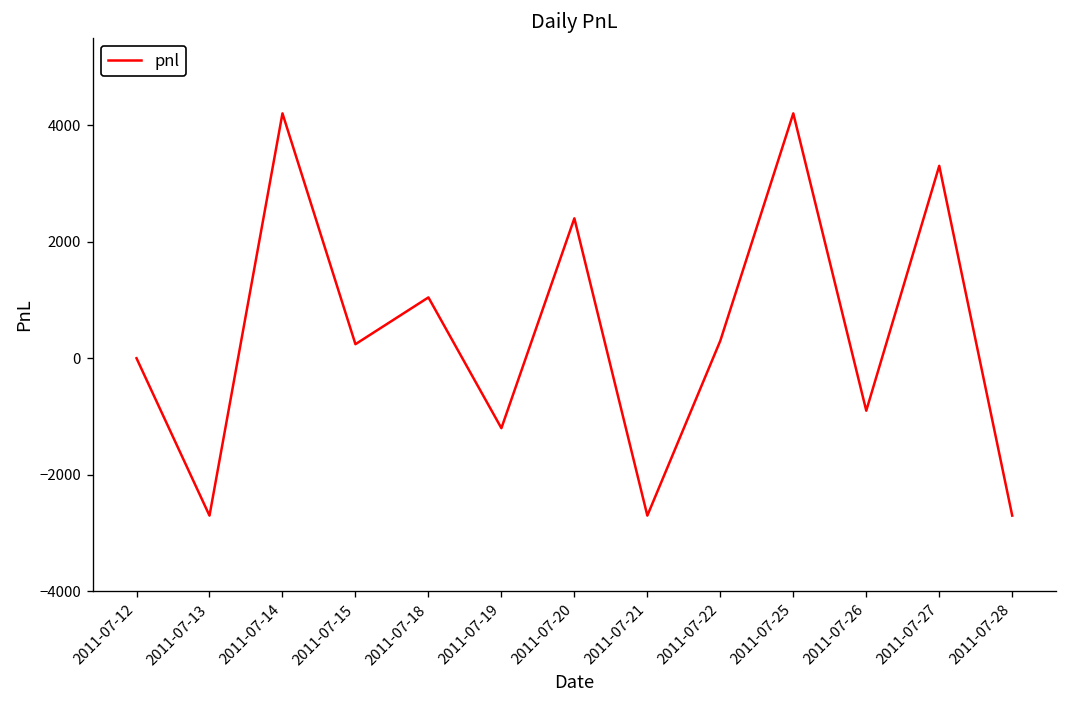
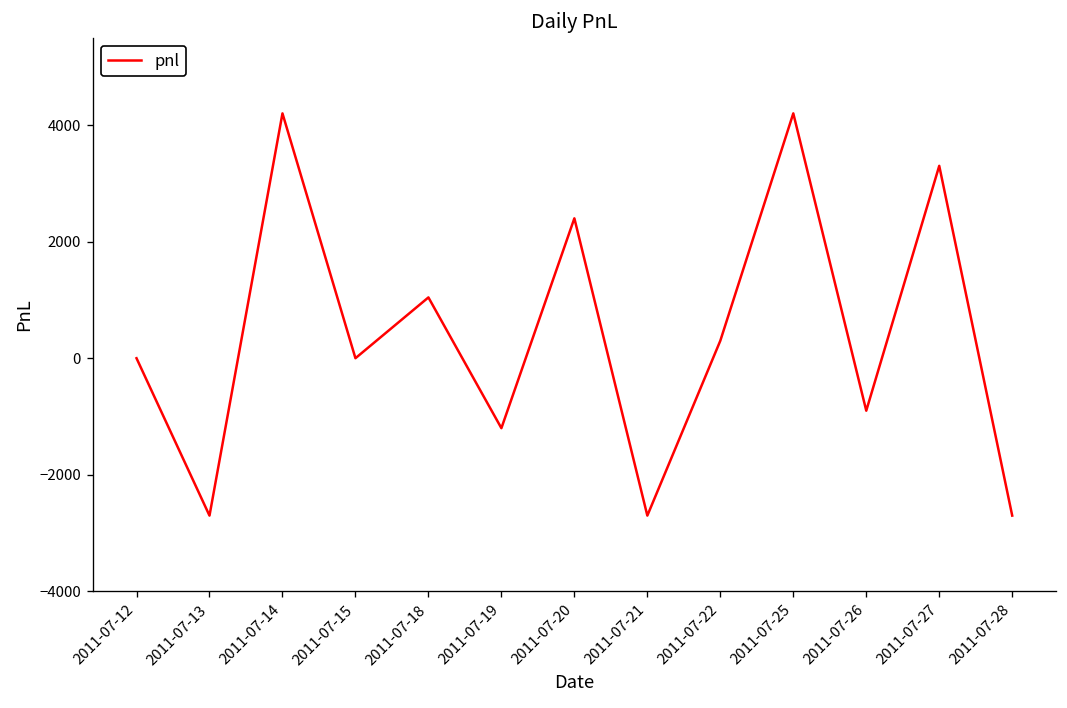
  {
    "2011-07-12": 0,
    "2011-07-13": -2700,
    "2011-07-14": 4200,
-   "2011-07-15": 200,
+   "2011-07-15": 0,
    "2011-07-18": 1000,
    "2011-07-19": -1200,
    "2011-07-20": 2400,
    "2011-07-21": -2700,
    "2011-07-22": 300,
    "2011-07-25": 4200,
    "2011-07-26": -900,
    "2011-07-27": 3300,
    "2011-07-28": -2700
  }
